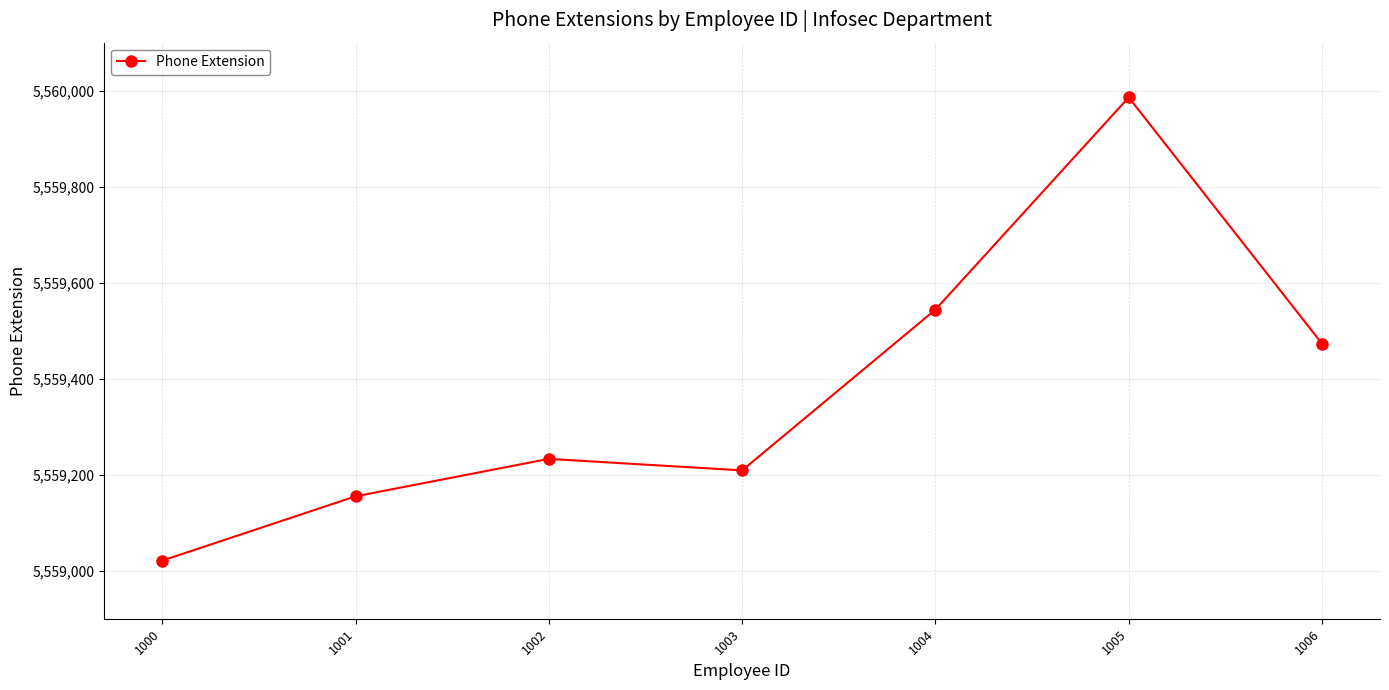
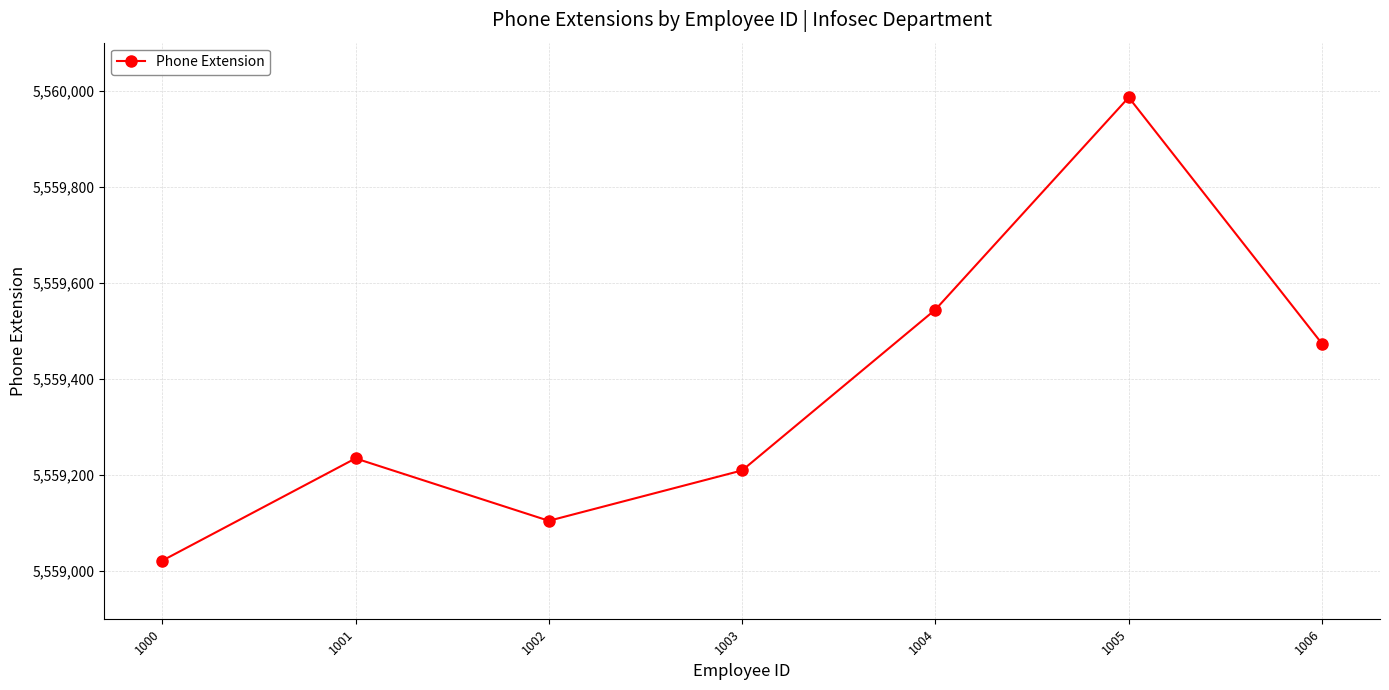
  {
    "1000": "5,559,020",
-   "1001": "5,559,160",
-   "1002": "5,559,230",
+   "1001": "5,559,230",
+   "1002": "5,559,100",
    "1003": "5,559,210",
    "1004": "5,559,540",
    "1005": "5,559,990",
    "1006": "5,559,470"
  }
